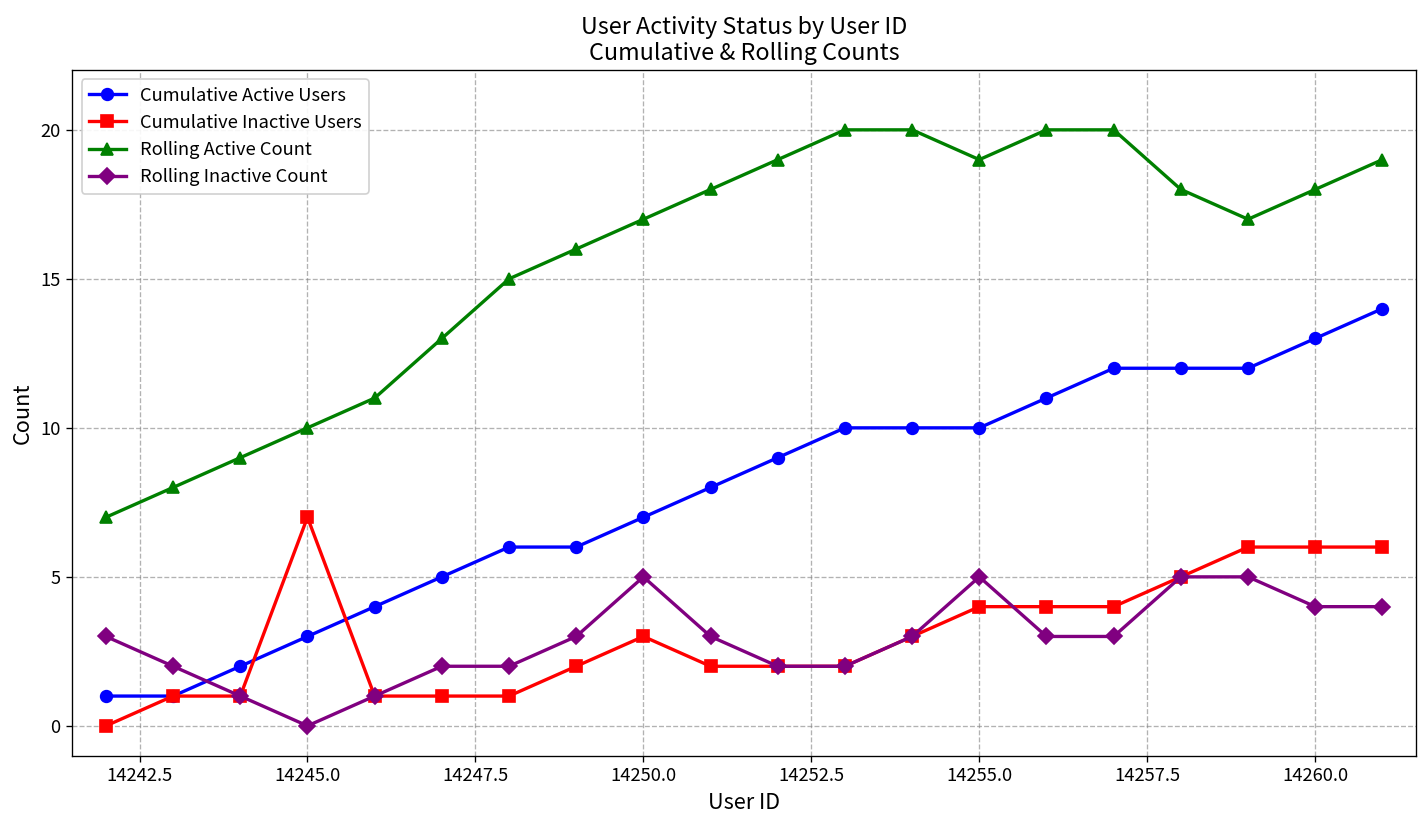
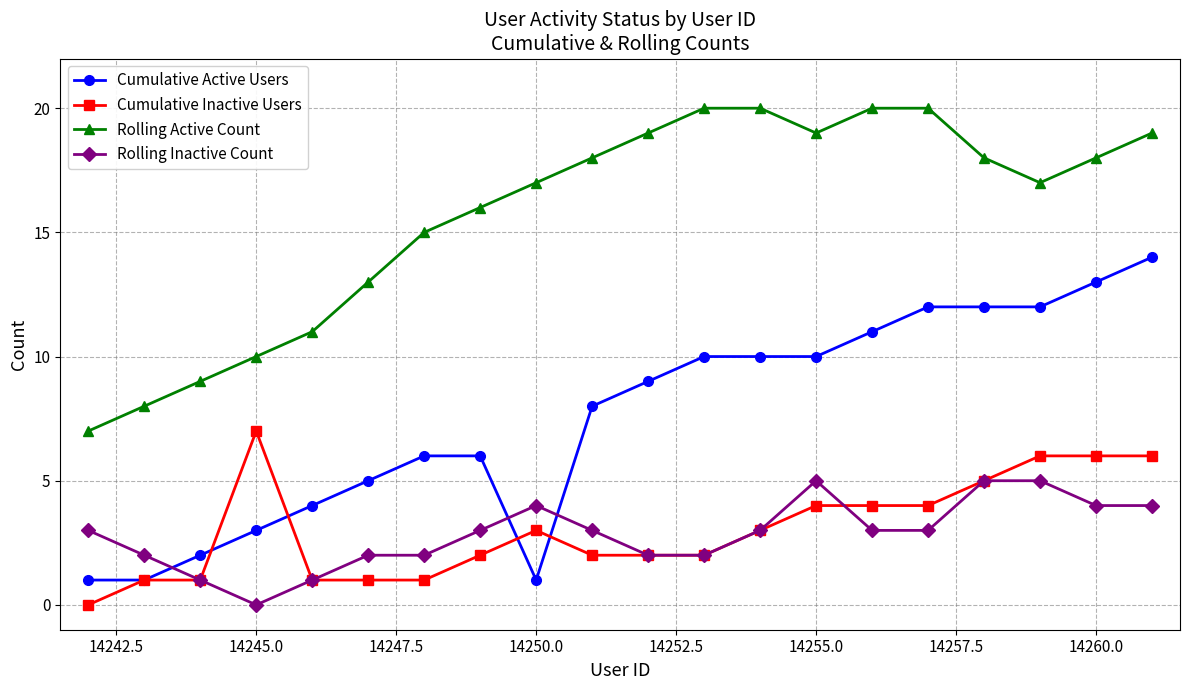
  {
    "Cumulative Active Users": {
      "14245.0": 3,
-     "14250.0": 7,
+     "14250.0": 1,
      "14255.0": 10,
      "14260.0": 13
    },
    "Cumulative Inactive Users": {
      "14245.0": 7,
      "14250.0": 3,
      "14255.0": 4,
      "14260.0": 6
    },
    "Rolling Active Count": {
      "14245.0": 10,
      "14250.0": 17,
      "14255.0": 19,
      "14260.0": 18
    },
    "Rolling Inactive Count": {
      "14245.0": 0,
-     "14250.0": 5,
+     "14250.0": 4,
      "14255.0": 5,
      "14260.0": 4
    }
  }
